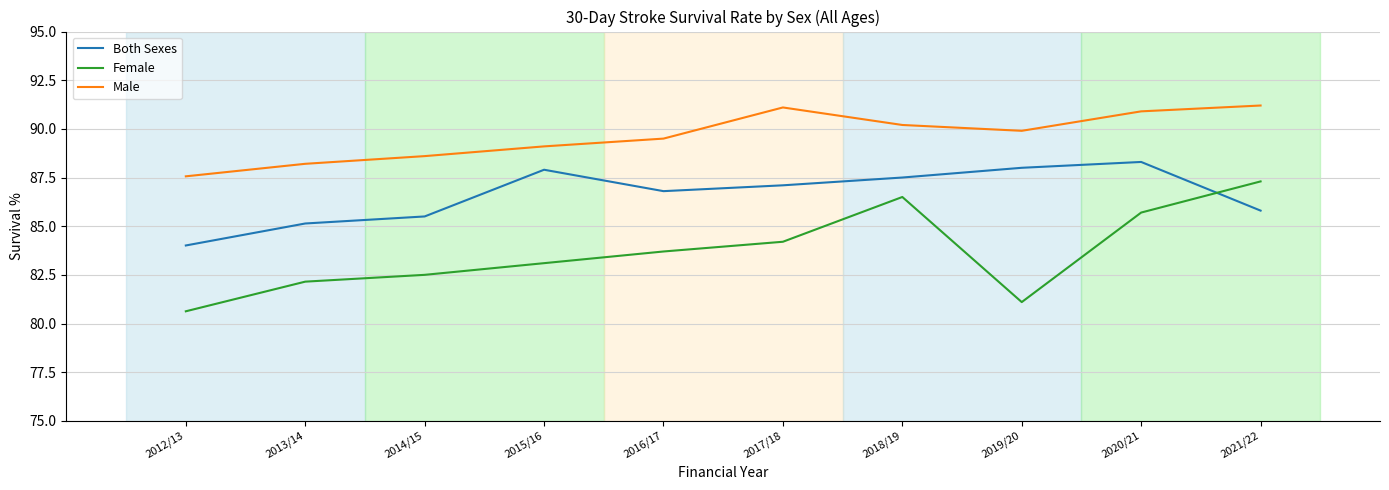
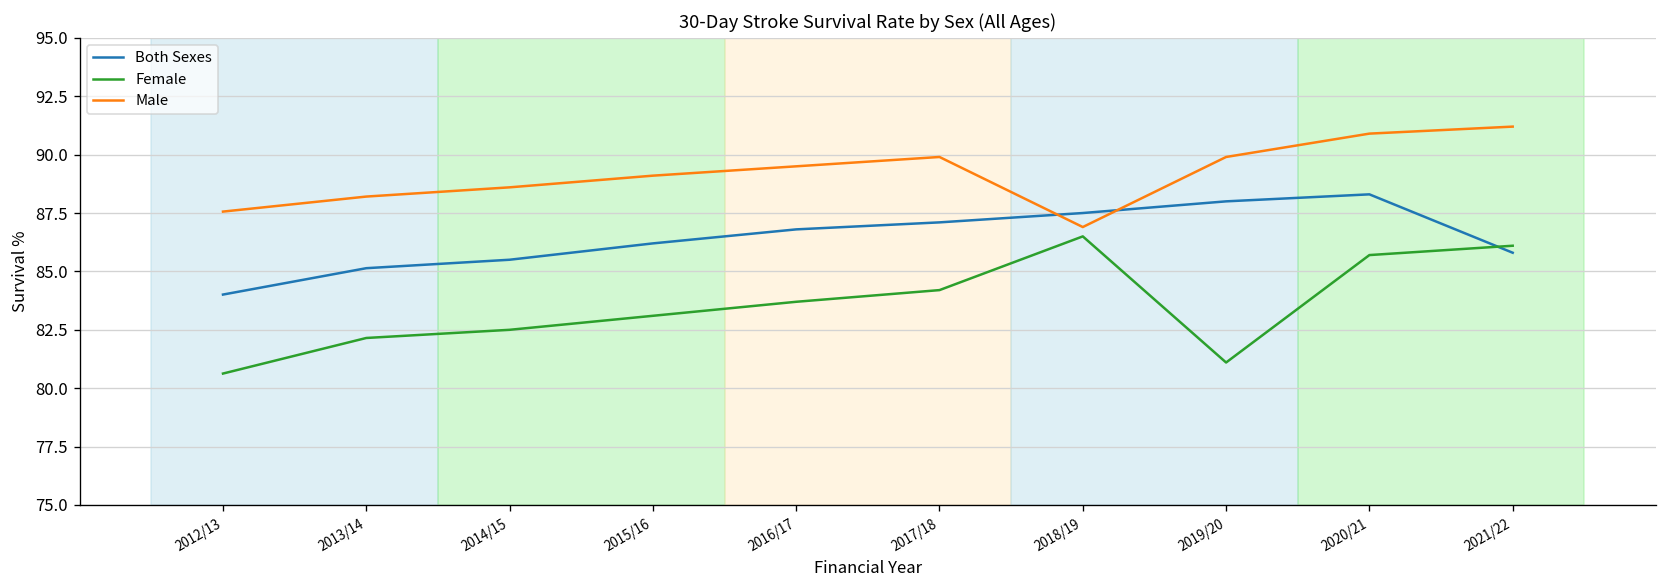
  {
    "Both Sexes": {
      "2012/13": 84.0,
      "2013/14": 85.1,
      "2014/15": 85.5,
-     "2015/16": 87.9,
+     "2015/16": 86.2,
      "2016/17": 86.8,
      "2017/18": 87.1,
      "2018/19": 87.5,
      "2019/20": 88.0,
      "2020/21": 88.3,
      "2021/22": 85.8
    },
    "Female": {
      "2012/13": 80.6,
      "2013/14": 82.2,
      "2014/15": 82.5,
      "2015/16": 83.1,
      "2016/17": 83.7,
      "2017/18": 84.2,
      "2018/19": 86.5,
      "2019/20": 81.1,
      "2020/21": 85.7,
-     "2021/22": 87.3
+     "2021/22": 86.1
    },
    "Male": {
      "2012/13": 87.6,
      "2013/14": 88.2,
      "2014/15": 88.6,
      "2015/16": 89.1,
      "2016/17": 89.5,
-     "2017/18": 91.1,
-     "2018/19": 90.2,
+     "2017/18": 89.9,
+     "2018/19": 86.9,
      "2019/20": 89.9,
      "2020/21": 90.9,
      "2021/22": 91.2
    }
  }
